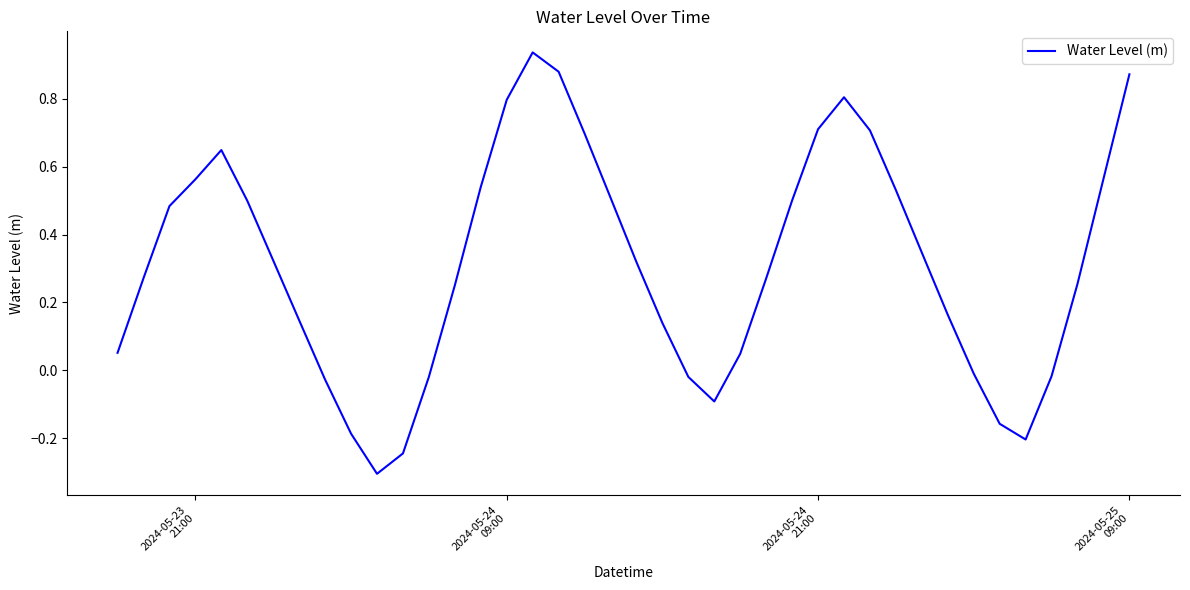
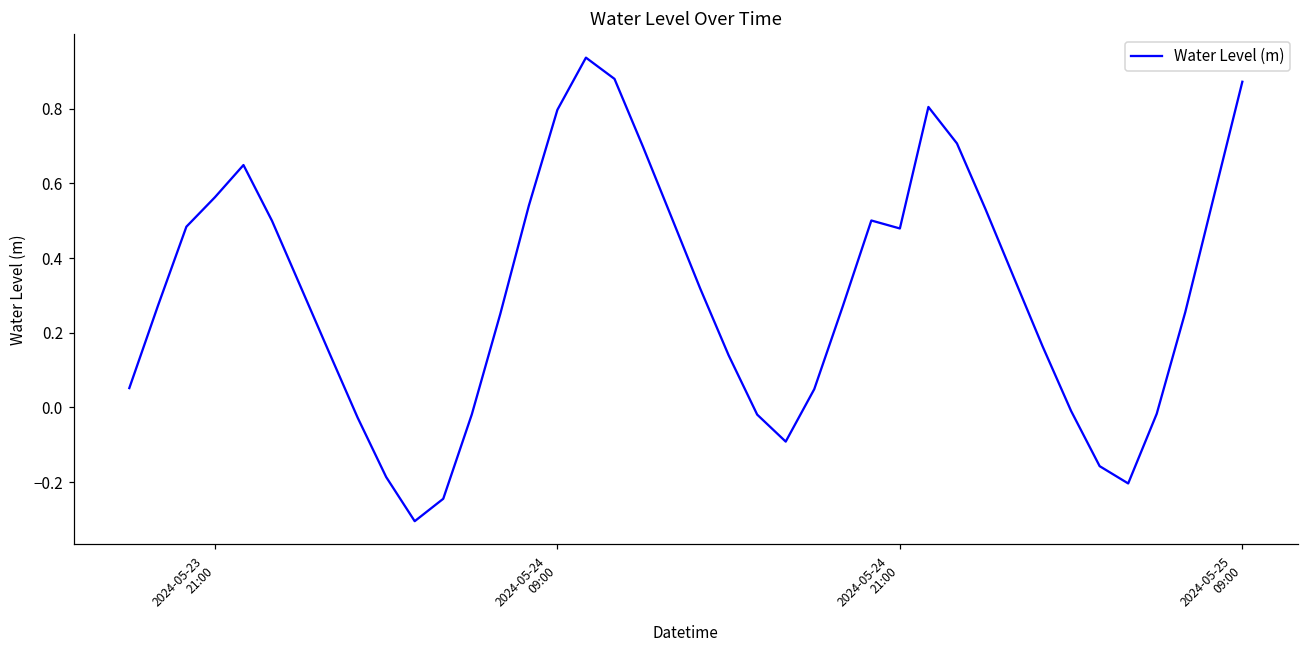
  {
    "2024-05-23 21:00": 0.56,
    "2024-05-24 09:00": 0.80,
-   "2024-05-24 21:00": 0.71,
+   "2024-05-24 21:00": 0.48,
    "2024-05-25 09:00": 0.87
  }
